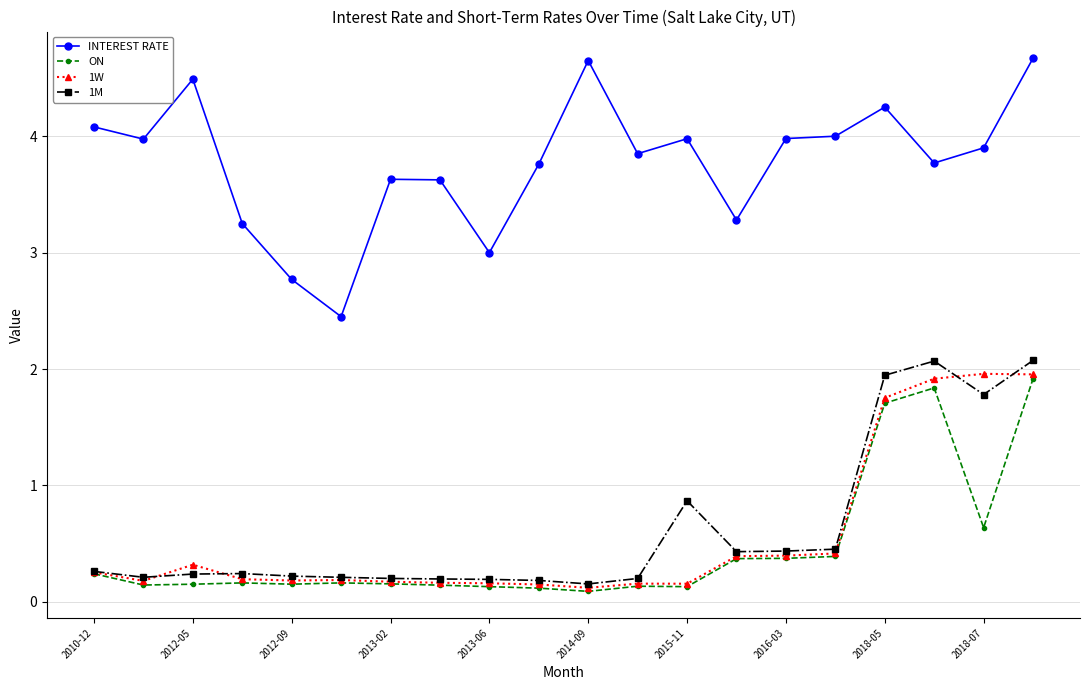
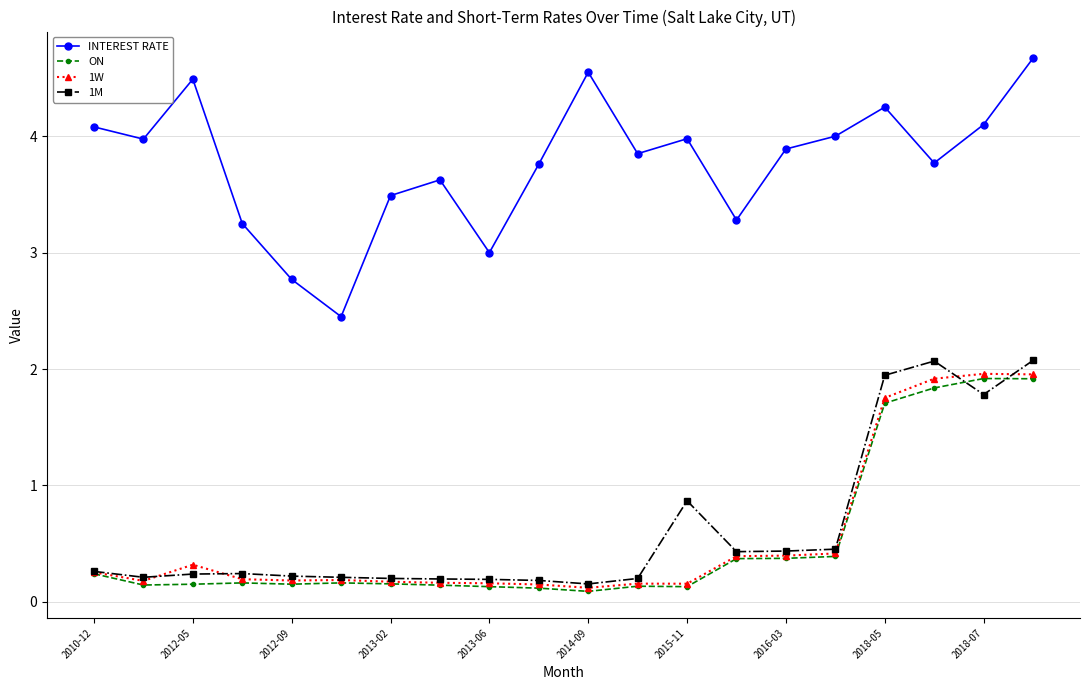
  {
    "INTEREST RATE": {
      "2010-12": 4.08,
      "2012-05": 4.49,
      "2012-09": 2.77,
-     "2013-02": 3.63,
+     "2013-02": 3.49,
      "2013-06": 3.00,
-     "2014-09": 4.65,
+     "2014-09": 4.55,
      "2015-11": 3.98,
-     "2016-03": 3.98,
+     "2016-03": 3.89,
      "2018-05": 4.25,
-     "2018-07": 3.9
+     "2018-07": 4.1
    },
    "ON": {
      "2012-05": 0.15,
      "2012-09": 0.15,
      "2013-06": 0.13,
      "2014-09": 0.09,
      "2015-11": 0.13,
      "2016-03": 0.37,
      "2018-05": 1.71,
-     "2018-07": 0.64
+     "2018-07": 1.92
    },
    "1W": {
      "2012-05": 0.32,
      "2012-09": 0.18,
      "2013-06": 0.16,
      "2014-09": 0.12,
      "2015-11": 0.16,
      "2016-03": 0.40,
      "2018-05": 1.75,
      "2018-07": 1.96
    },
    "1M": {
      "2012-05": 0.24,
      "2012-09": 0.22,
      "2013-02": 0.20,
      "2013-06": 0.19,
      "2014-09": 0.15,
      "2015-11": 0.87,
      "2016-03": 0.44,
      "2018-05": 1.95,
      "2018-07": 1.78
    }
  }
